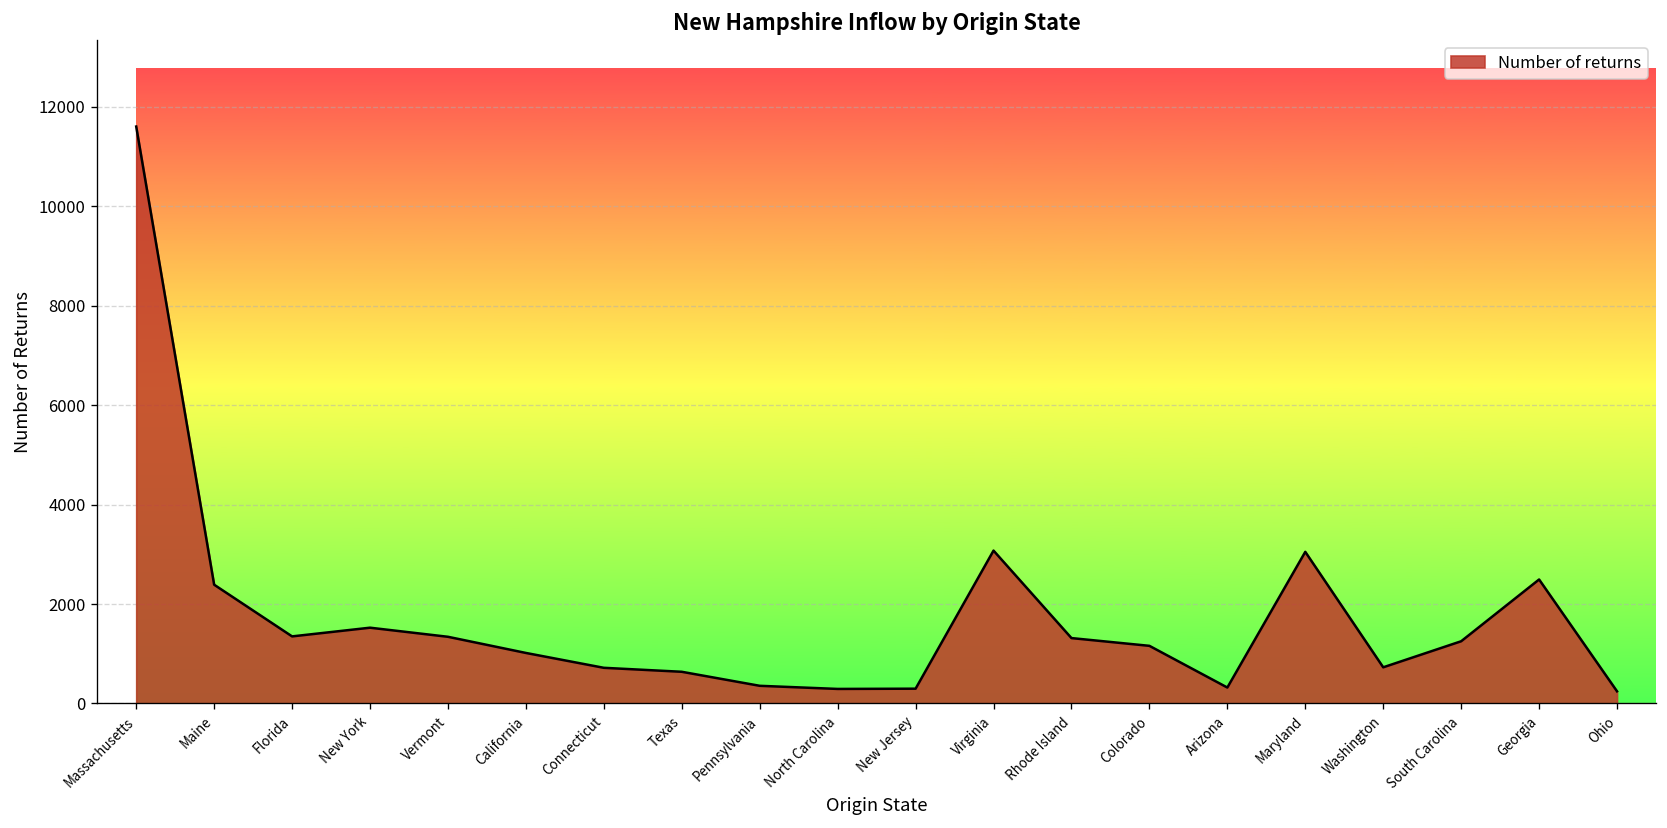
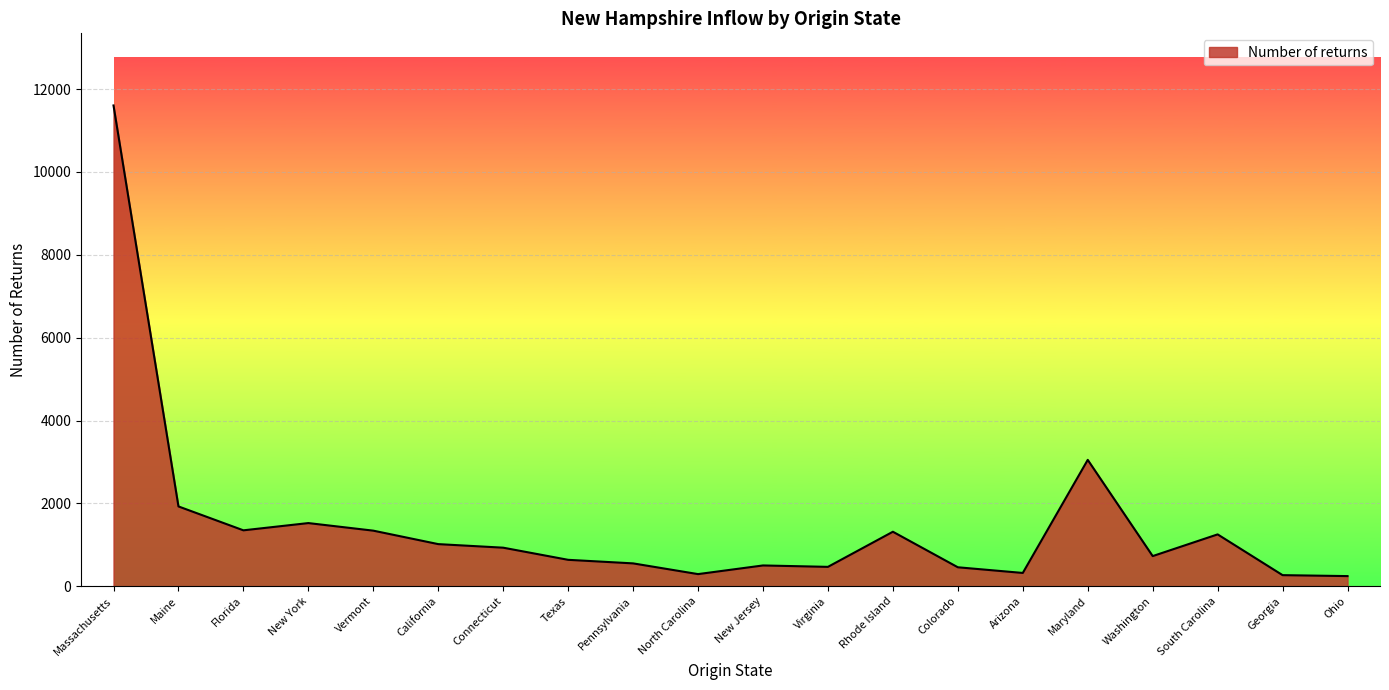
  {
    "Massachusetts": 11600,
-   "Maine": 2400,
+   "Maine": 1900,
    "Florida": 1300,
    "New York": 1500,
    "Vermont": 1300,
    "California": 1000,
-   "Connecticut": 700,
+   "Connecticut": 900,
    "Texas": 600,
-   "Pennsylvania": 400,
+   "Pennsylvania": 600,
    "North Carolina": 300,
-   "New Jersey": 300,
-   "Virginia": 3100,
+   "New Jersey": 500,
+   "Virginia": 500,
    "Rhode Island": 1300,
-   "Colorado": 1200,
+   "Colorado": 500,
    "Arizona": 300,
    "Maryland": 3100,
    "Washington": 700,
    "South Carolina": 1300,
-   "Georgia": 2500,
+   "Georgia": 300,
    "Ohio": 200
  }
